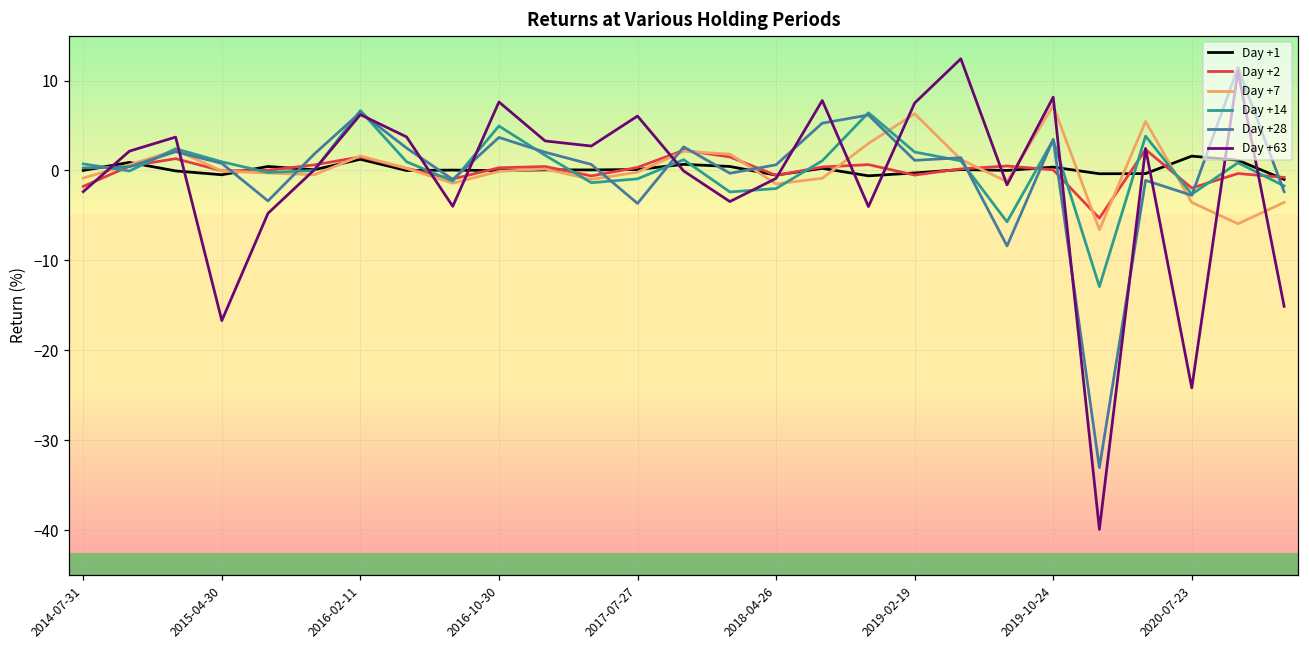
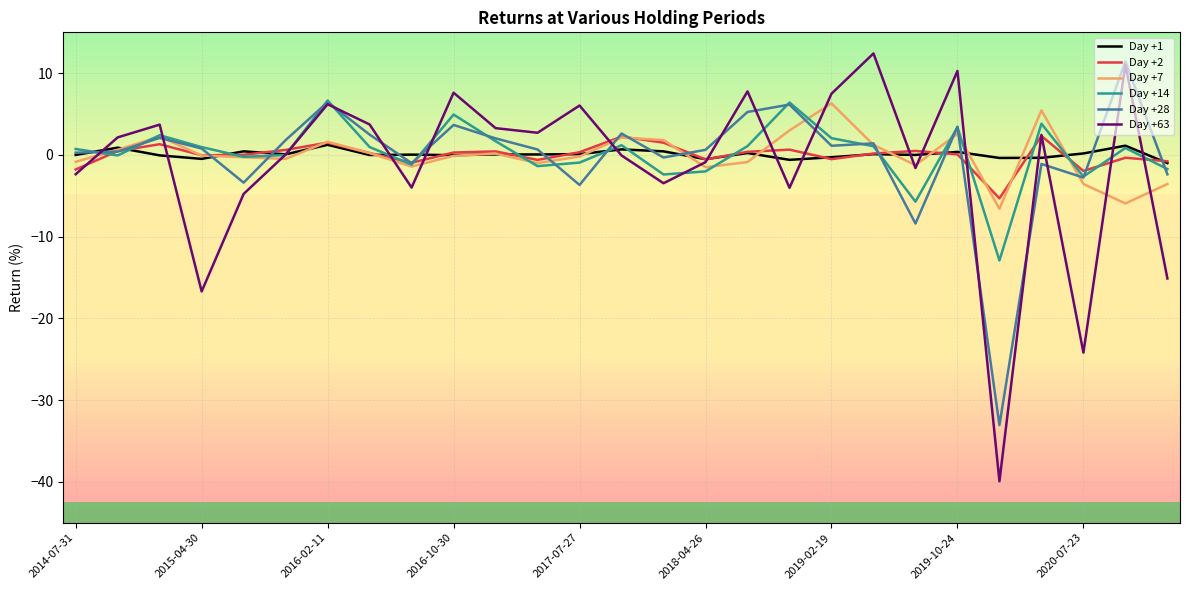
  {
    "Day +1": {
      "2015-04-30": 0,
-     "2020-07-23": 2
+     "2020-07-23": 0
    },
    "Day +2": {
      "2014-07-31": -2,
      "2016-10-30": 0,
      "2020-07-23": -2
    },
    "Day +7": {
      "2014-07-31": -1,
      "2018-04-26": -2,
      "2019-02-19": 6,
-     "2019-10-24": 7,
+     "2019-10-24": 3,
      "2020-07-23": -4
    },
    "Day +63": {
      "2014-07-31": -2,
      "2015-04-30": -17,
      "2016-10-30": 8,
      "2017-07-27": 6,
      "2018-04-26": -1,
      "2019-02-19": 7,
-     "2019-10-24": 8,
+     "2019-10-24": 10,
      "2020-07-23": -24
    }
  }
